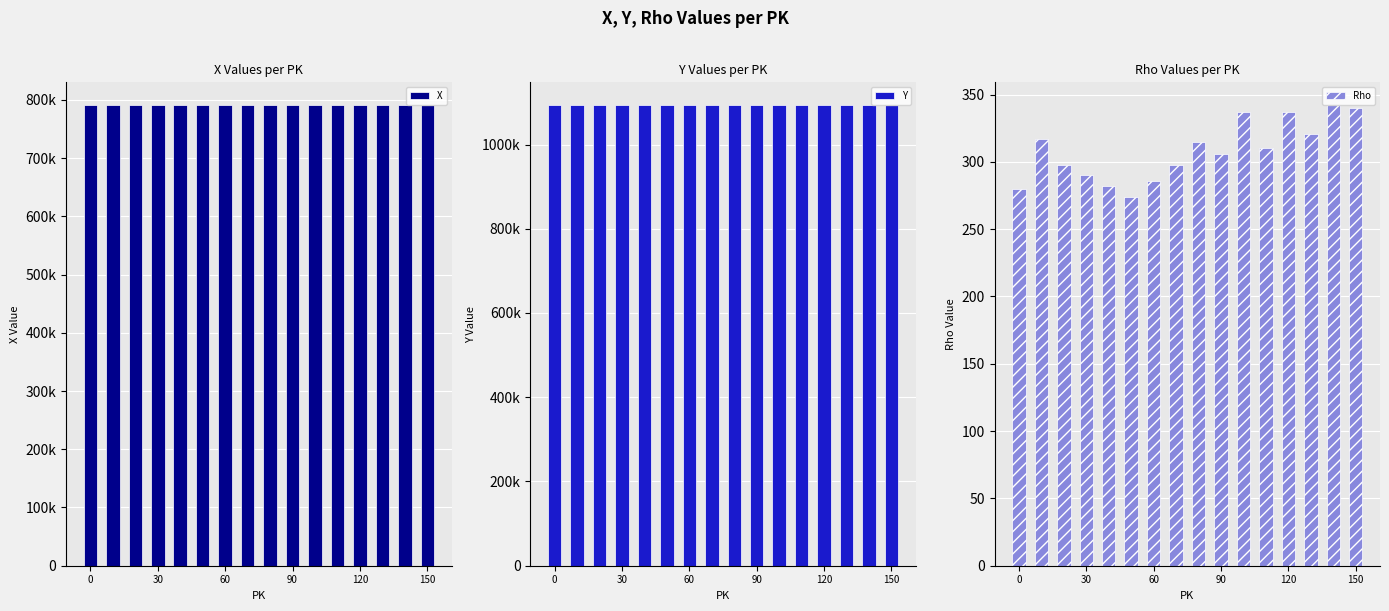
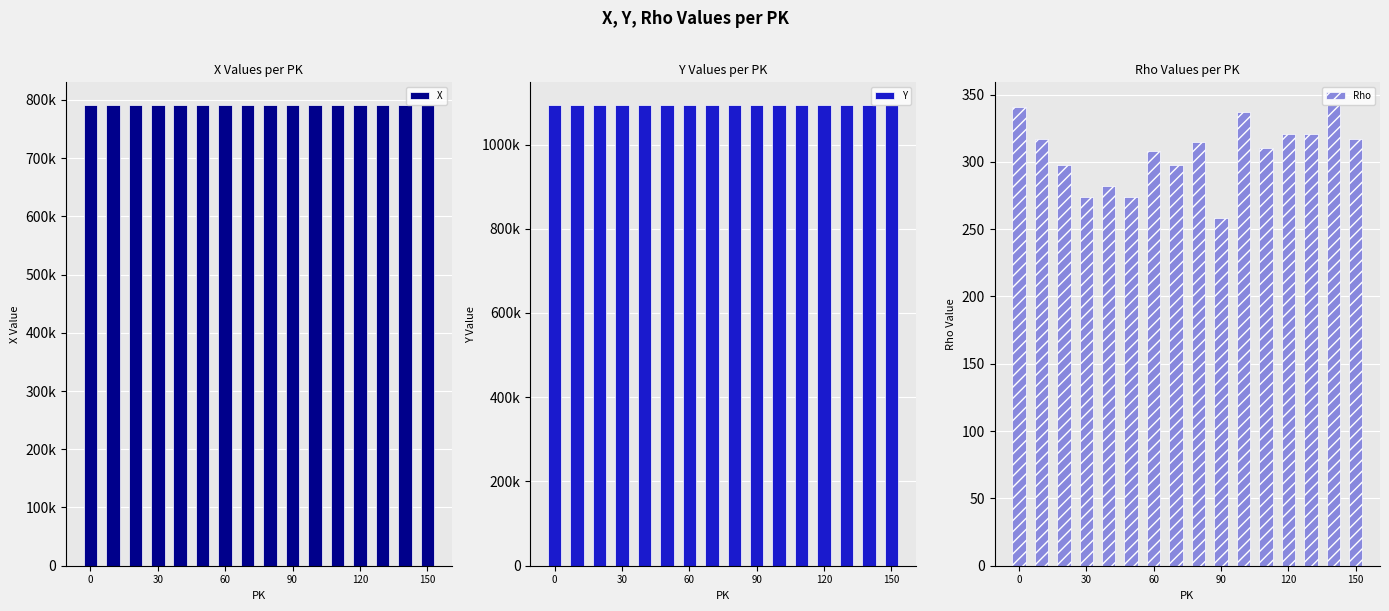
  {
    "X Values per PK": {
      "0": 790000,
      "30": 790000,
      "60": 790000,
      "90": 790000,
      "120": 790000,
      "150": 790000
    },
    "Y Values per PK": {
      "0": 1090000,
      "30": 1090000,
      "60": 1090000,
      "90": 1090000,
      "120": 1090000,
      "150": 1090000
    },
    "Rho Values per PK": {
-     "0": 280,
-     "30": 290,
-     "60": 286,
-     "90": 306,
-     "120": 337,
-     "150": 340
+     "0": 341,
+     "30": 274,
+     "60": 308,
+     "90": 258,
+     "120": 321,
+     "150": 317
    }
  }
